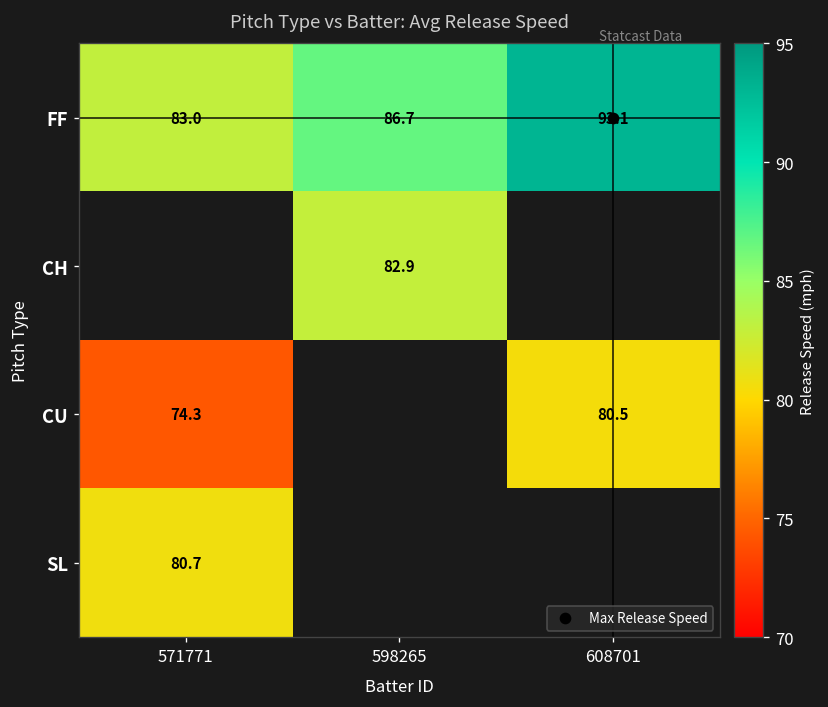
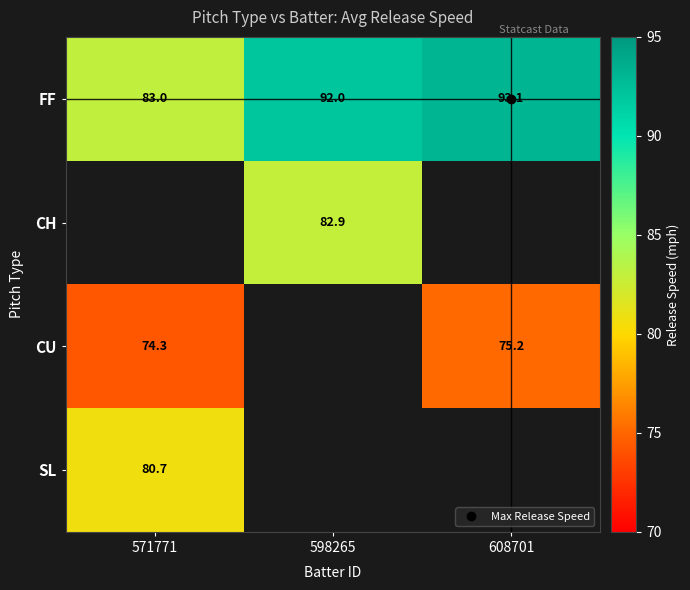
  {
    "FF": {
      "571771": 83.0,
-     "598265": 86.7
+     "598265": 92.0
    },
    "CH": {
      "598265": 82.9
    },
    "CU": {
      "571771": 74.3,
-     "608701": 80.5
+     "608701": 75.2
    },
    "SL": {
      "571771": 80.7
    }
  }
